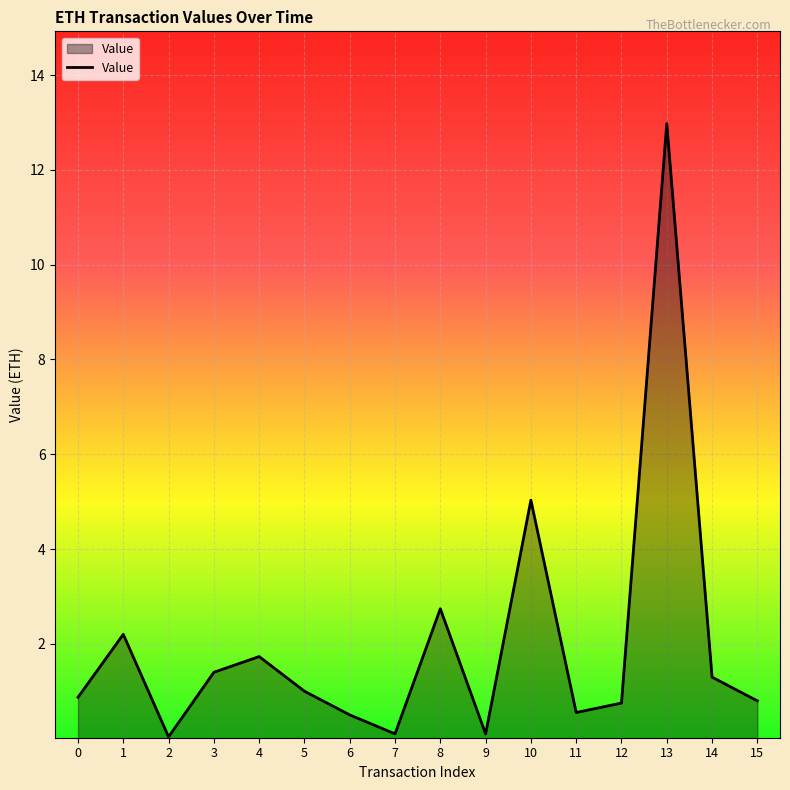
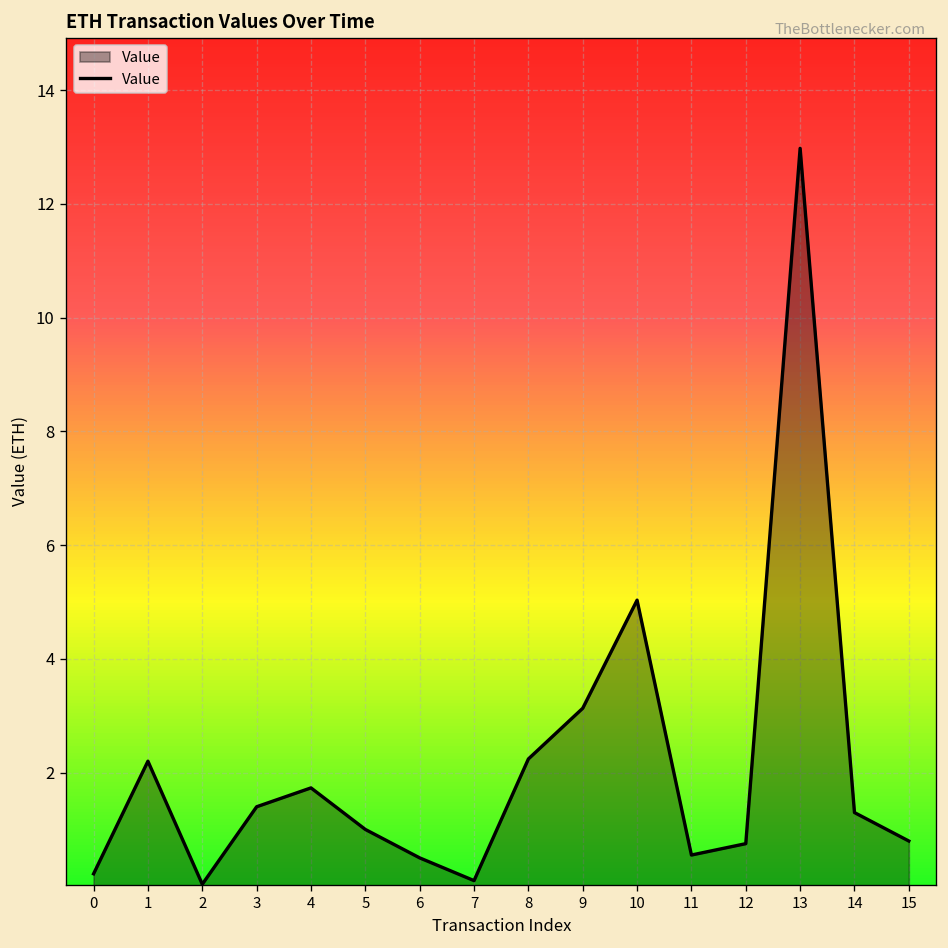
  {
-   "0": 0.9,
+   "0": 0.2,
    "1": 2.2,
    "2": 0.0,
    "3": 1.4,
    "4": 1.7,
    "5": 1.0,
    "6": 0.5,
    "7": 0.1,
-   "8": 2.7,
-   "9": 0.1,
+   "8": 2.2,
+   "9": 3.1,
    "10": 5.0,
    "11": 0.6,
    "12": 0.8,
    "13": 13.0,
    "14": 1.3,
    "15": 0.8
  }
